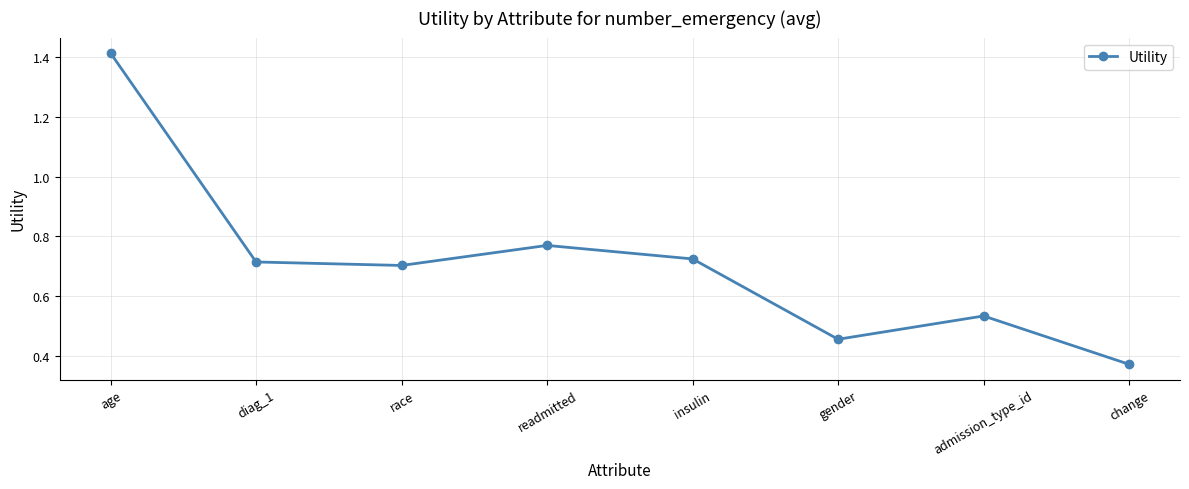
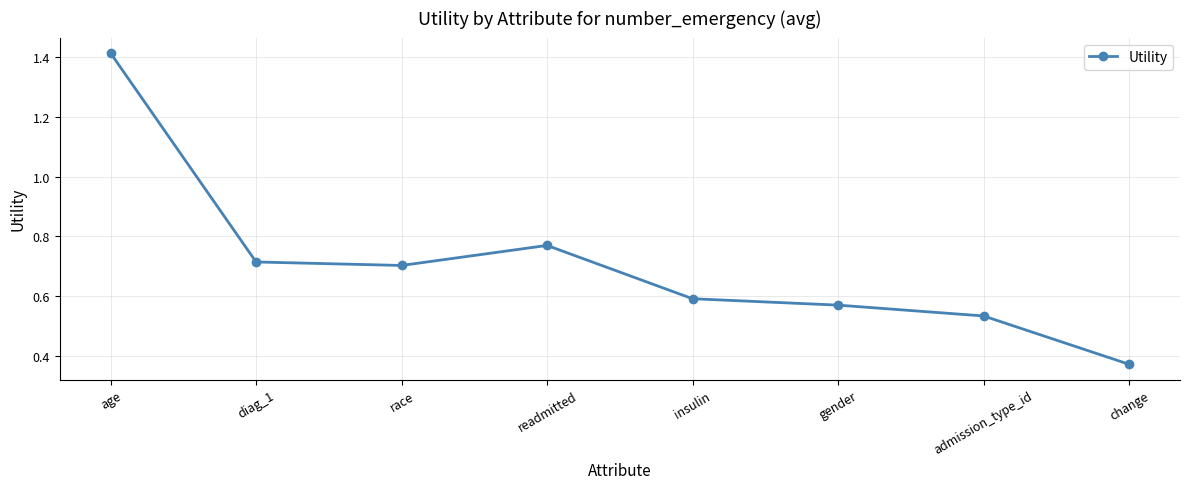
  {
    "age": 1.41,
    "diag_1": 0.71,
    "race": 0.70,
    "readmitted": 0.77,
-   "insulin": 0.72,
-   "gender": 0.45,
+   "insulin": 0.59,
+   "gender": 0.57,
    "admission_type_id": 0.53,
    "change": 0.37
  }
